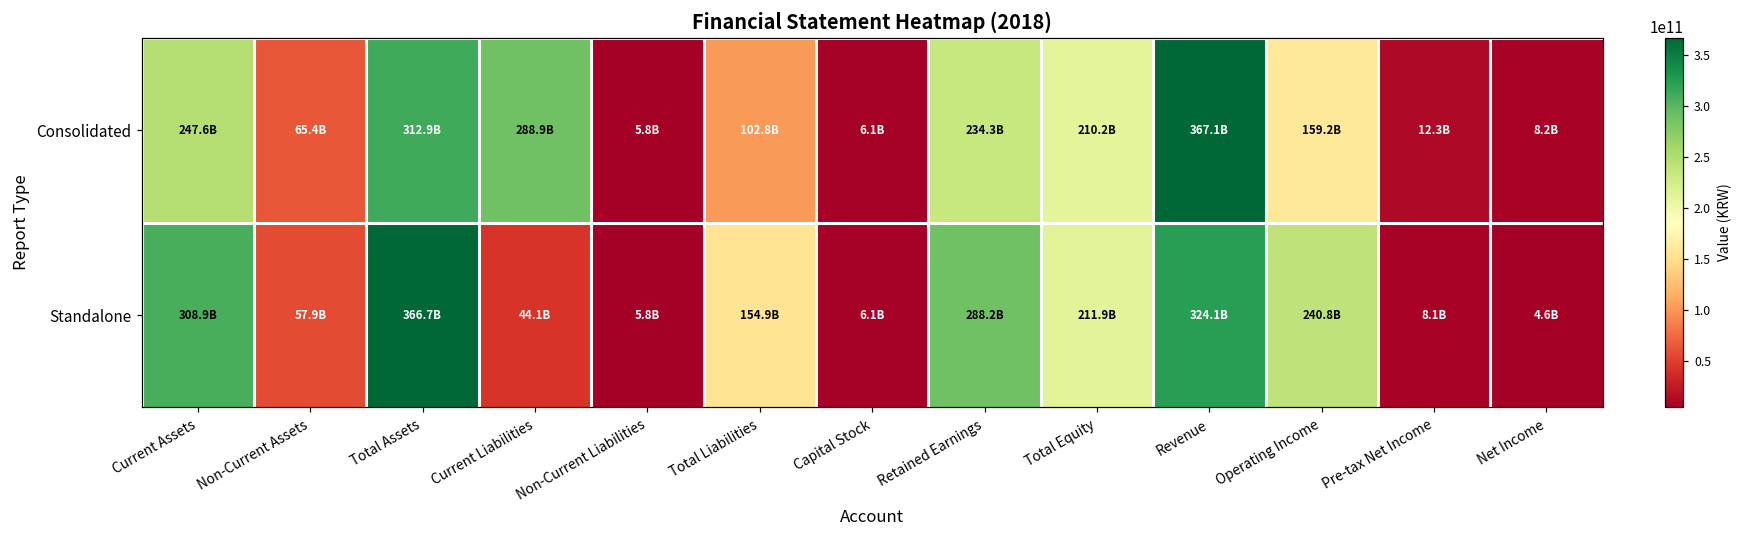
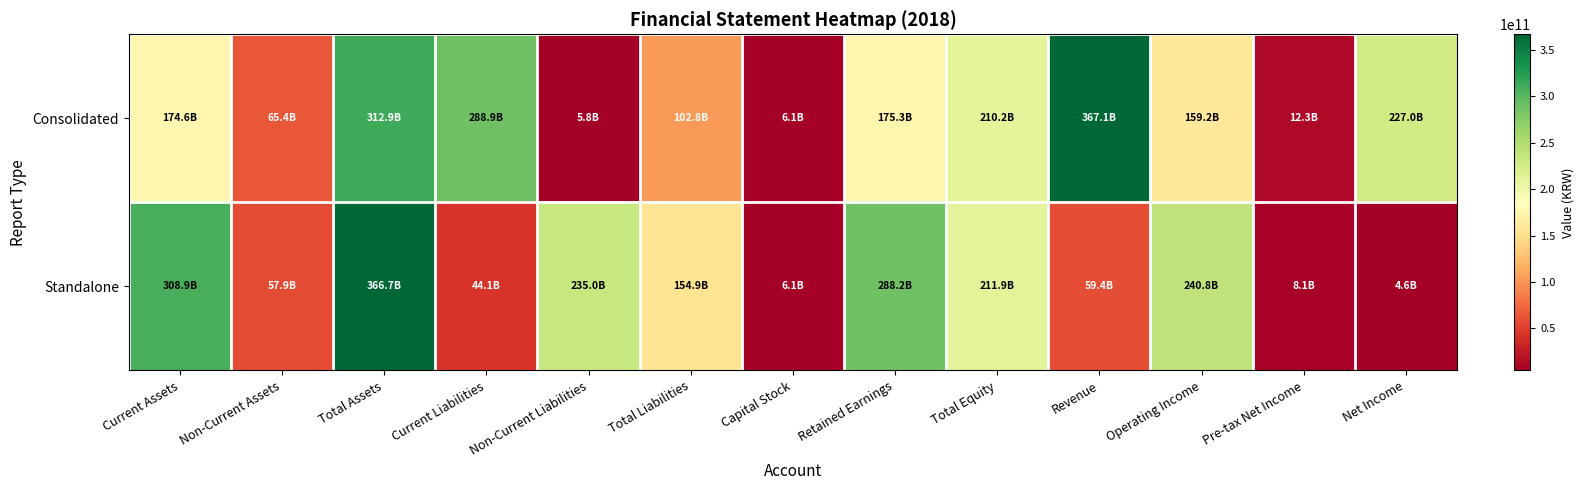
  {
    "Consolidated": {
-     "Current Assets": "247.6B",
+     "Current Assets": "174.6B",
      "Non-Current Assets": "65.4B",
      "Total Assets": "312.9B",
      "Current Liabilities": "288.9B",
      "Non-Current Liabilities": "5.8B",
      "Total Liabilities": "102.8B",
      "Capital Stock": "6.1B",
-     "Retained Earnings": "234.3B",
+     "Retained Earnings": "175.3B",
      "Total Equity": "210.2B",
      "Revenue": "367.1B",
      "Operating Income": "159.2B",
      "Pre-tax Net Income": "12.3B",
-     "Net Income": "8.2B"
+     "Net Income": "227.0B"
    },
    "Standalone": {
      "Current Assets": "308.9B",
      "Non-Current Assets": "57.9B",
      "Total Assets": "366.7B",
      "Current Liabilities": "44.1B",
-     "Non-Current Liabilities": "5.8B",
+     "Non-Current Liabilities": "235.0B",
      "Total Liabilities": "154.9B",
      "Capital Stock": "6.1B",
      "Retained Earnings": "288.2B",
      "Total Equity": "211.9B",
-     "Revenue": "324.1B",
+     "Revenue": "59.4B",
      "Operating Income": "240.8B",
      "Pre-tax Net Income": "8.1B",
      "Net Income": "4.6B"
    }
  }
